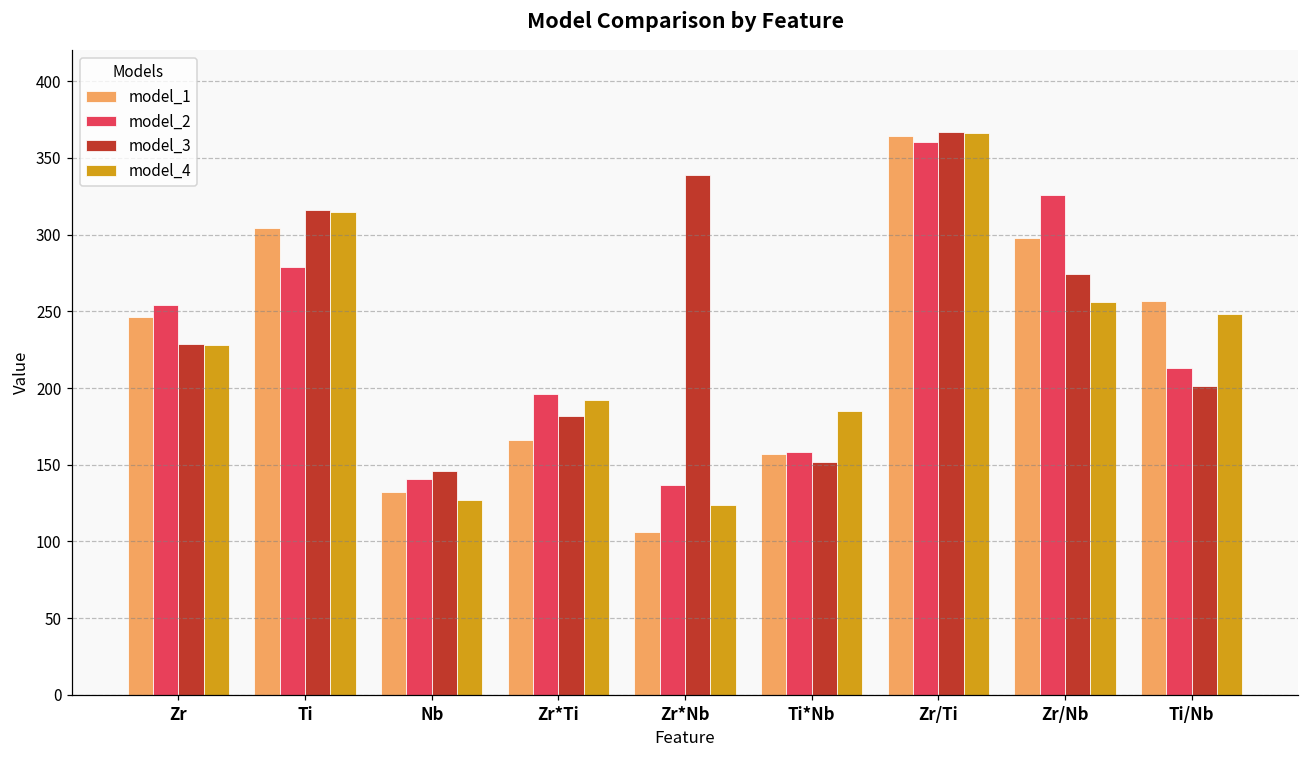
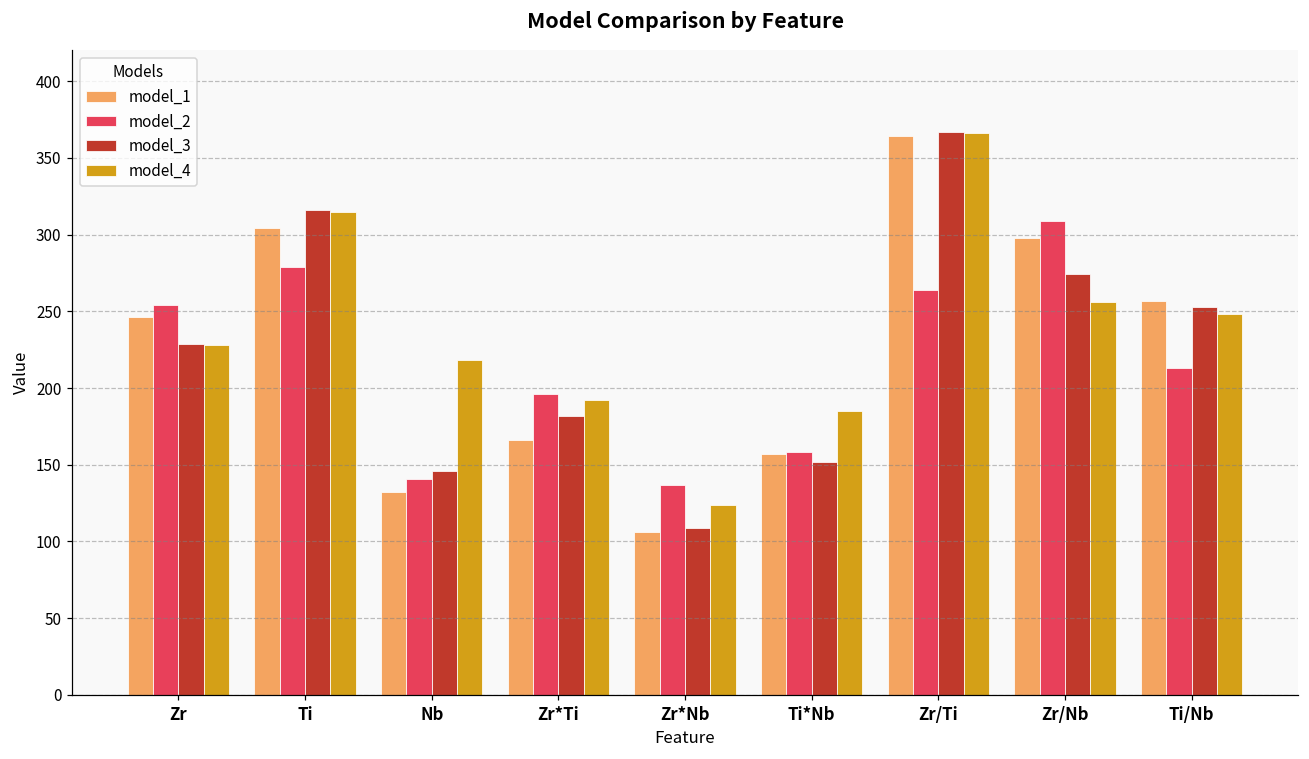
  {
    "model_1": {
      "Zr": 246,
      "Ti": 304,
      "Nb": 132,
      "Zr*Ti": 166,
      "Zr*Nb": 106,
      "Ti*Nb": 157,
      "Zr/Ti": 364,
      "Zr/Nb": 298,
      "Ti/Nb": 257
    },
    "model_2": {
      "Zr": 254,
      "Ti": 279,
      "Nb": 141,
      "Zr*Ti": 196,
      "Zr*Nb": 137,
      "Ti*Nb": 158,
-     "Zr/Ti": 360,
-     "Zr/Nb": 326,
+     "Zr/Ti": 264,
+     "Zr/Nb": 309,
      "Ti/Nb": 213
    },
    "model_3": {
      "Zr": 229,
      "Ti": 316,
      "Nb": 146,
      "Zr*Ti": 182,
-     "Zr*Nb": 339,
+     "Zr*Nb": 109,
      "Ti*Nb": 152,
      "Zr/Ti": 367,
      "Zr/Nb": 274,
-     "Ti/Nb": 201
+     "Ti/Nb": 253
    },
    "model_4": {
      "Zr": 228,
      "Ti": 315,
-     "Nb": 127,
+     "Nb": 218,
      "Zr*Ti": 192,
      "Zr*Nb": 124,
      "Ti*Nb": 185,
      "Zr/Ti": 366,
      "Zr/Nb": 256,
      "Ti/Nb": 248
    }
  }
